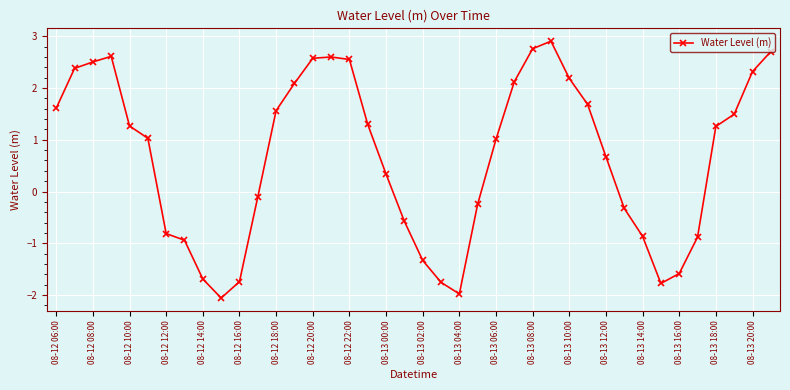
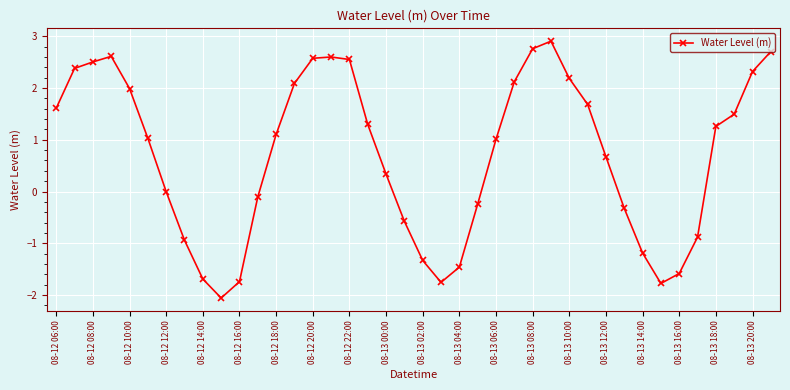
  {
    "08-12 06:00": 1.6,
    "08-12 08:00": 2.5,
-   "08-12 10:00": 1.3,
-   "08-12 12:00": -0.8,
+   "08-12 10:00": 2.0,
+   "08-12 12:00": 0.0,
    "08-12 14:00": -1.7,
    "08-12 16:00": -1.7,
-   "08-12 18:00": 1.6,
+   "08-12 18:00": 1.1,
    "08-12 20:00": 2.6,
    "08-12 22:00": 2.6,
    "08-13 00:00": 0.3,
    "08-13 02:00": -1.3,
-   "08-13 04:00": -2.0,
+   "08-13 04:00": -1.5,
    "08-13 06:00": 1.0,
    "08-13 08:00": 2.8,
    "08-13 10:00": 2.2,
    "08-13 12:00": 0.7,
-   "08-13 14:00": -0.9,
+   "08-13 14:00": -1.2,
    "08-13 16:00": -1.6,
    "08-13 18:00": 1.3,
    "08-13 20:00": 2.3
  }
